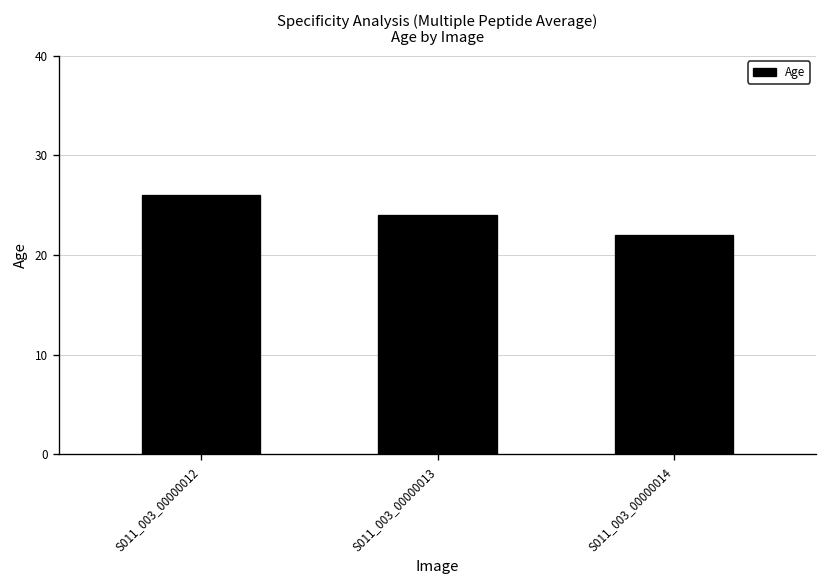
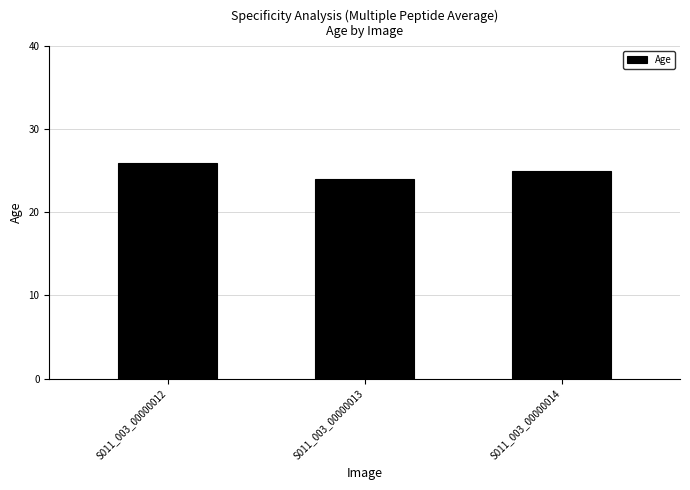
  {
    "S011_003_00000012": 26,
    "S011_003_00000013": 24,
-   "S011_003_00000014": 22
+   "S011_003_00000014": 25
  }
